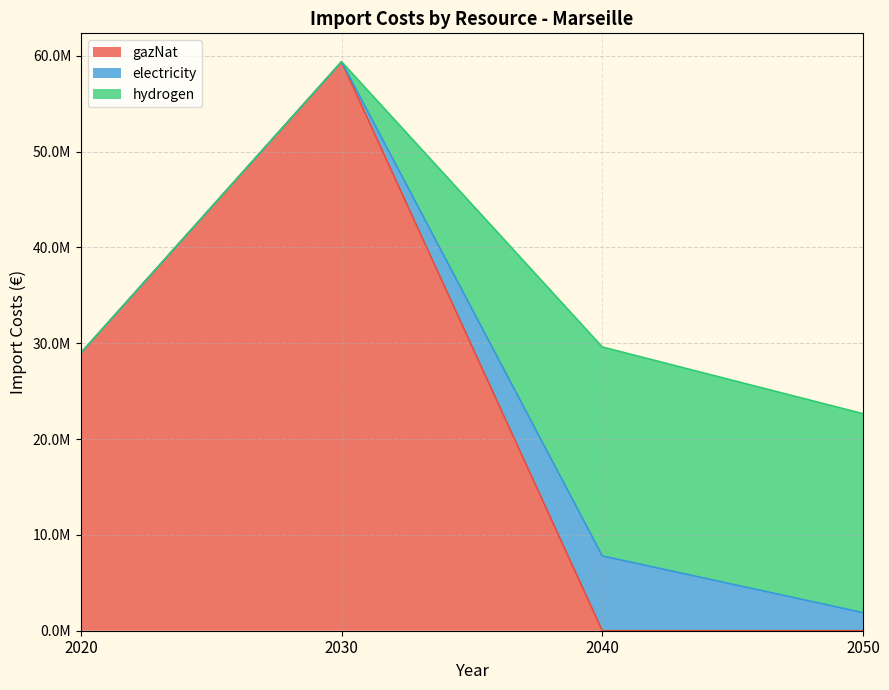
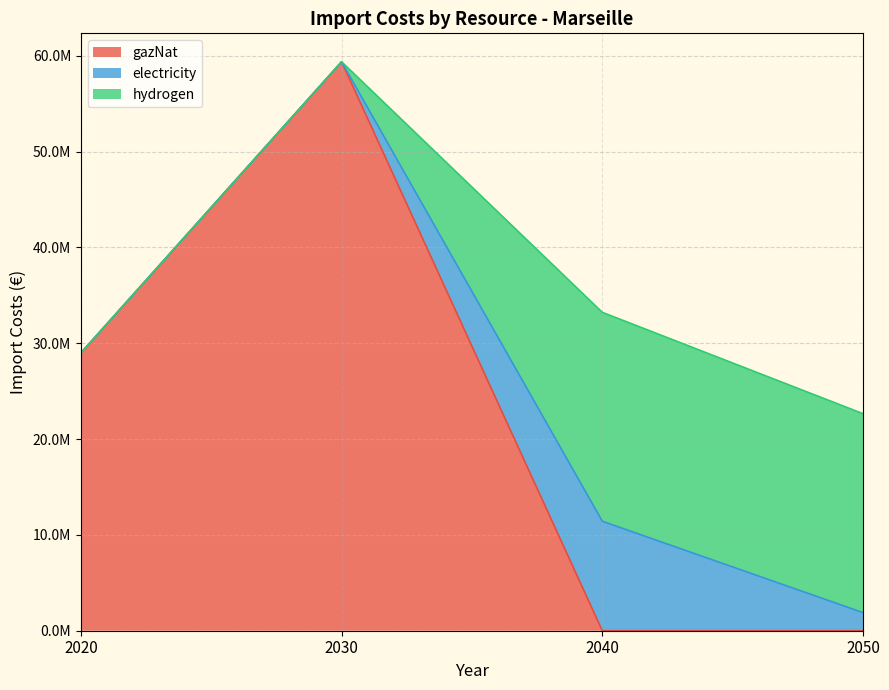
  {
    "gazNat": {
      "2040": 0,
      "2050": 0
    },
    "electricity": {
-     "2040": 8000000,
+     "2040": 11000000,
      "2050": 2000000
    },
    "hydrogen": {
      "2040": 22000000,
      "2050": 21000000
    }
  }
